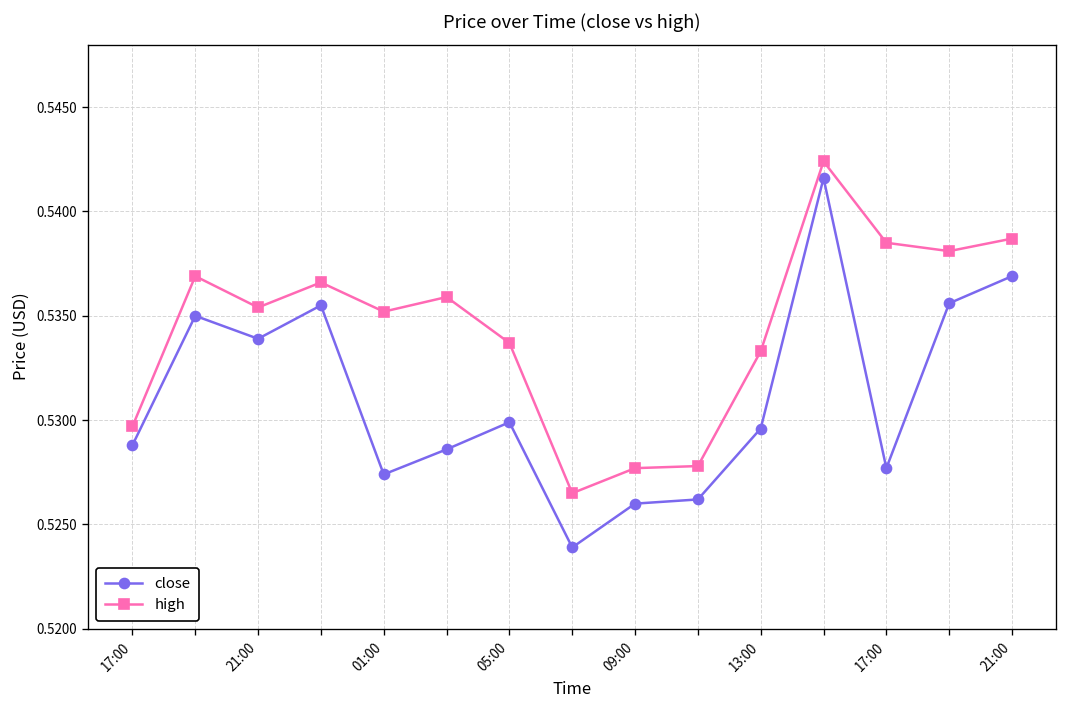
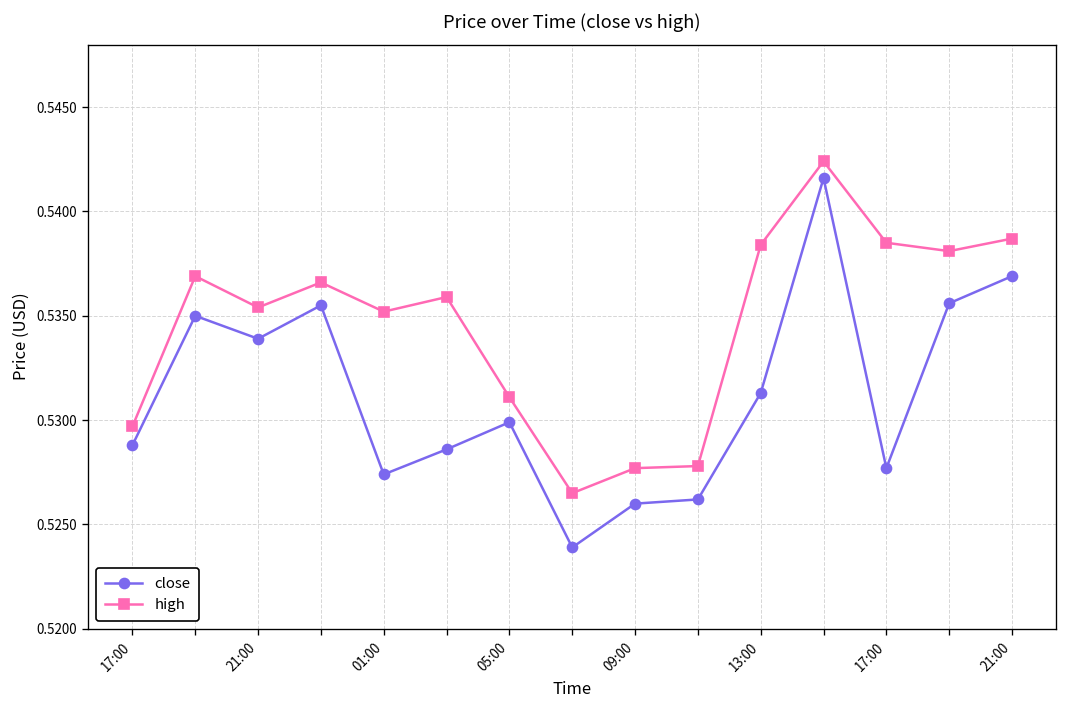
  {
    "close": {
      "01:00": 0.5274,
      "05:00": 0.5299,
      "09:00": 0.5260,
-     "13:00": 0.5296
+     "13:00": 0.5313
    },
    "high": {
      "01:00": 0.5352,
-     "05:00": 0.5337,
+     "05:00": 0.5311,
      "09:00": 0.5277,
-     "13:00": 0.5333
+     "13:00": 0.5384
    }
  }
